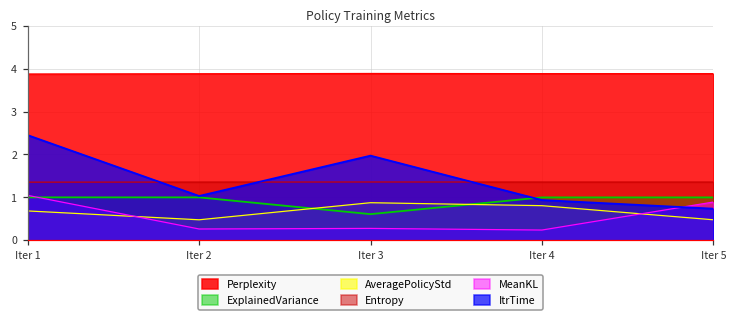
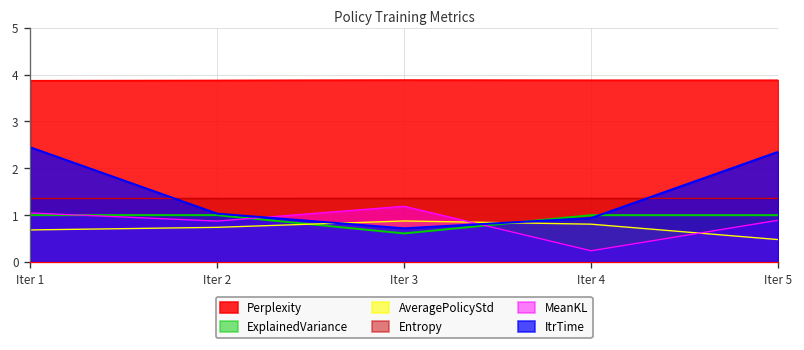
  {
    "ExplainedVariance": {
      "Iter 3": 0.6,
      "Iter 5": 1.0
    },
    "AveragePolicyStd": {
      "Iter 1": 0.7,
-     "Iter 2": 0.5,
+     "Iter 2": 0.7,
      "Iter 3": 0.9,
      "Iter 4": 0.8,
      "Iter 5": 0.5
    },
    "MeanKL": {
-     "Iter 2": 0.3,
-     "Iter 3": 0.3,
+     "Iter 2": 0.9,
+     "Iter 3": 1.2,
      "Iter 4": 0.2,
      "Iter 5": 0.9
    },
    "ItrTime": {
      "Iter 1": 2.4,
-     "Iter 3": 2.0,
-     "Iter 5": 0.7
+     "Iter 3": 0.7,
+     "Iter 5": 2.4
    }
  }
